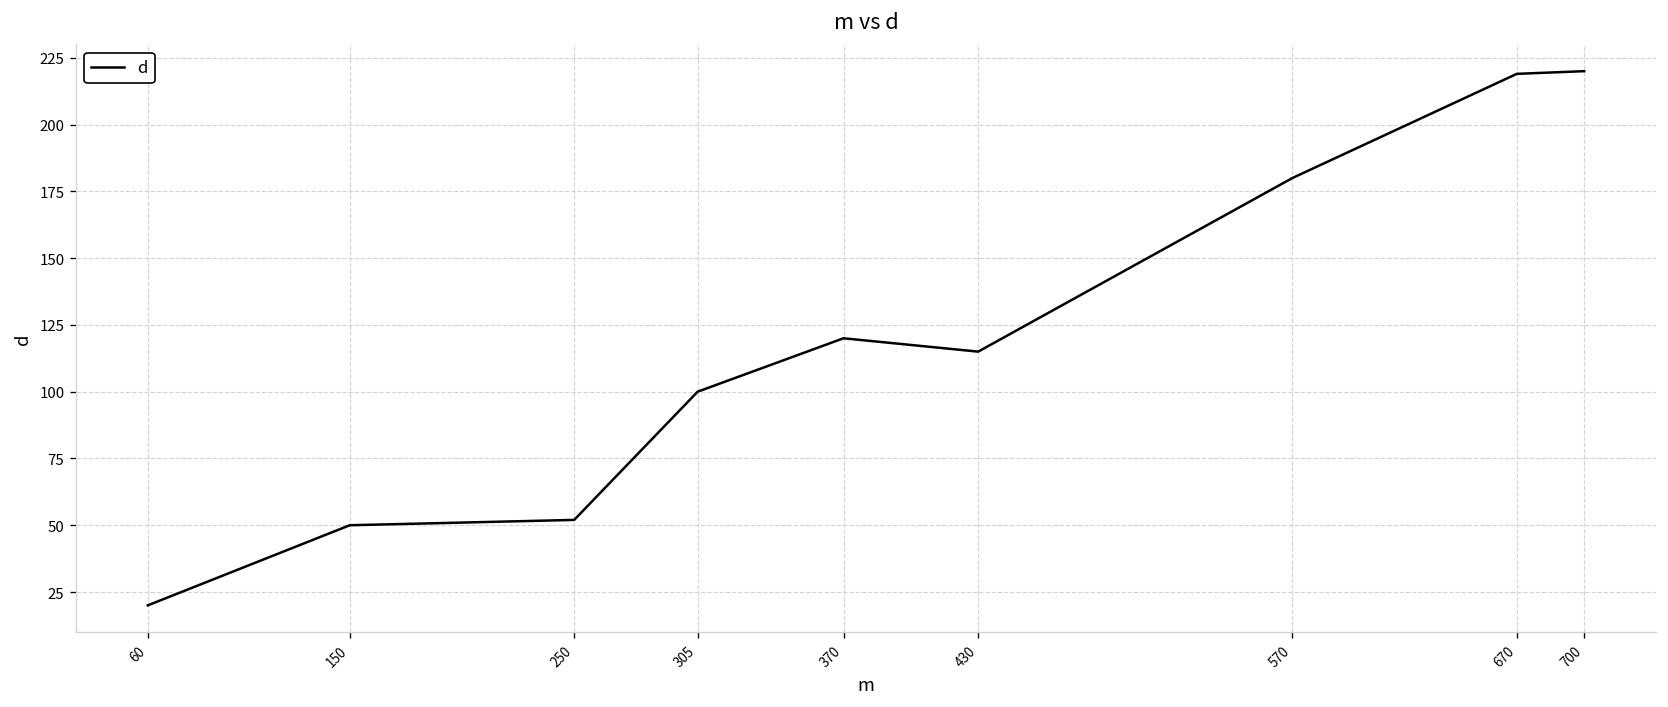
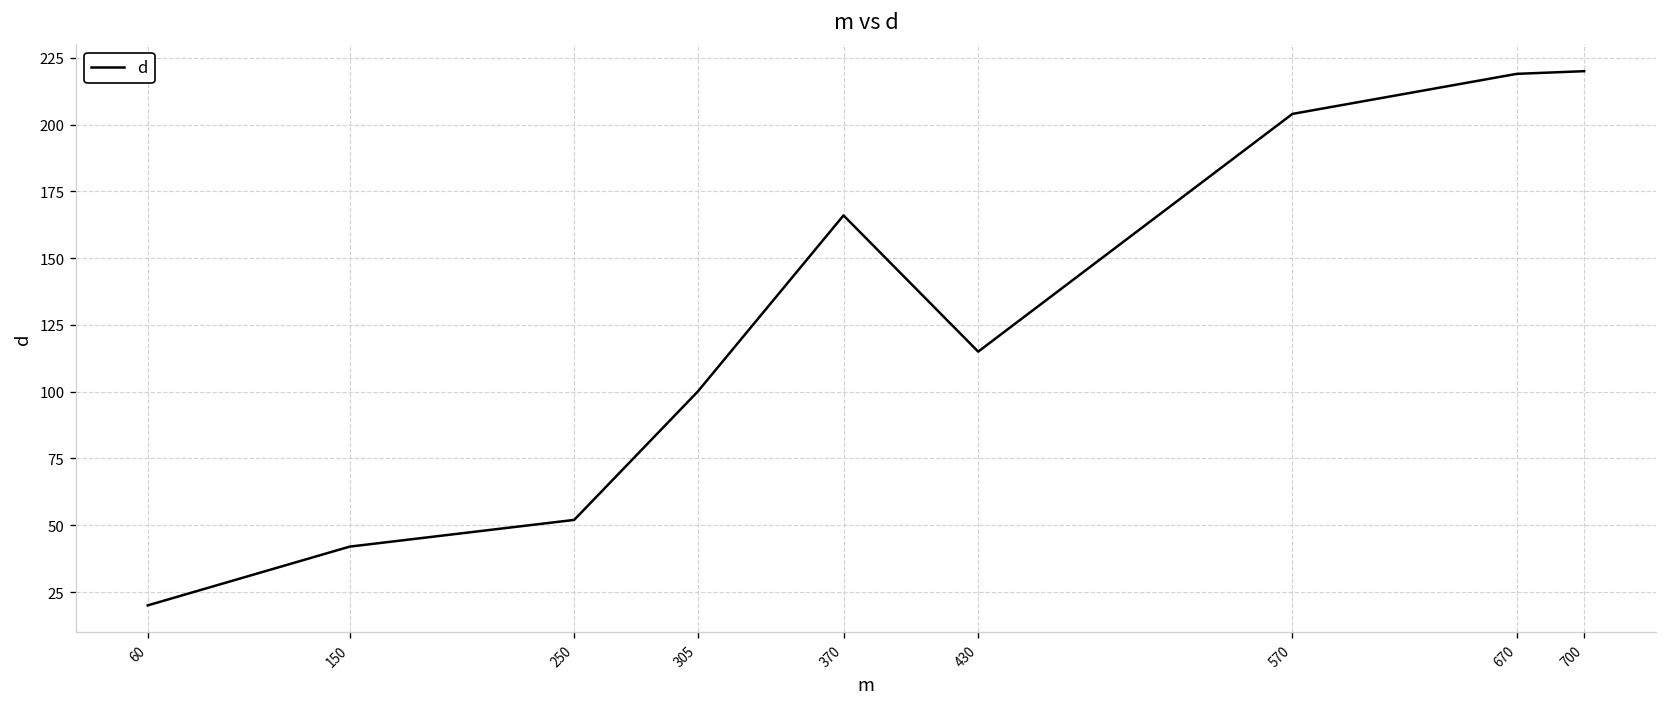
  {
    "60": 20,
-   "150": 50,
+   "150": 42,
    "250": 52,
    "305": 100,
-   "370": 120,
+   "370": 166,
    "430": 115,
-   "570": 180,
+   "570": 204,
    "670": 219,
    "700": 220
  }
